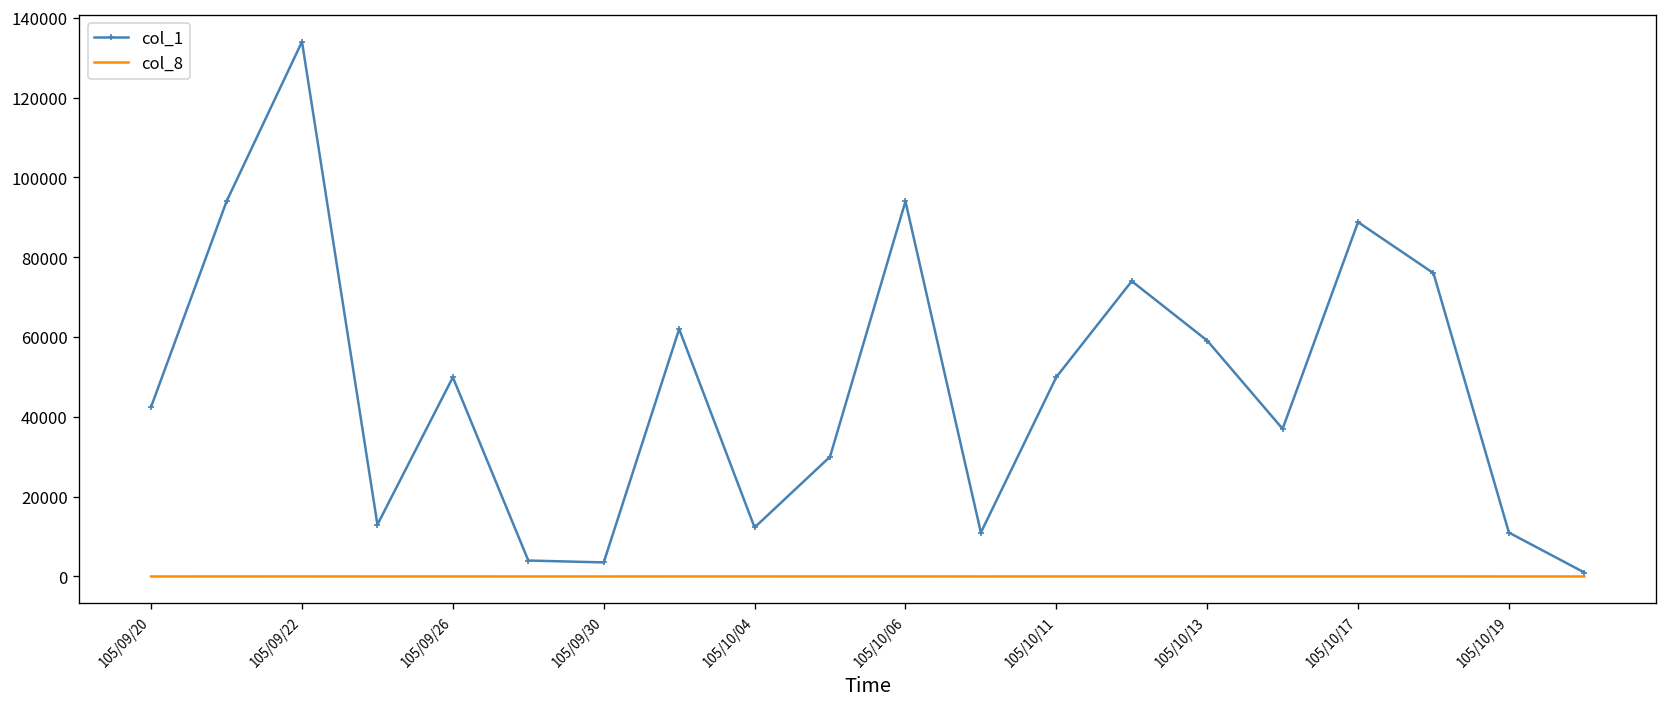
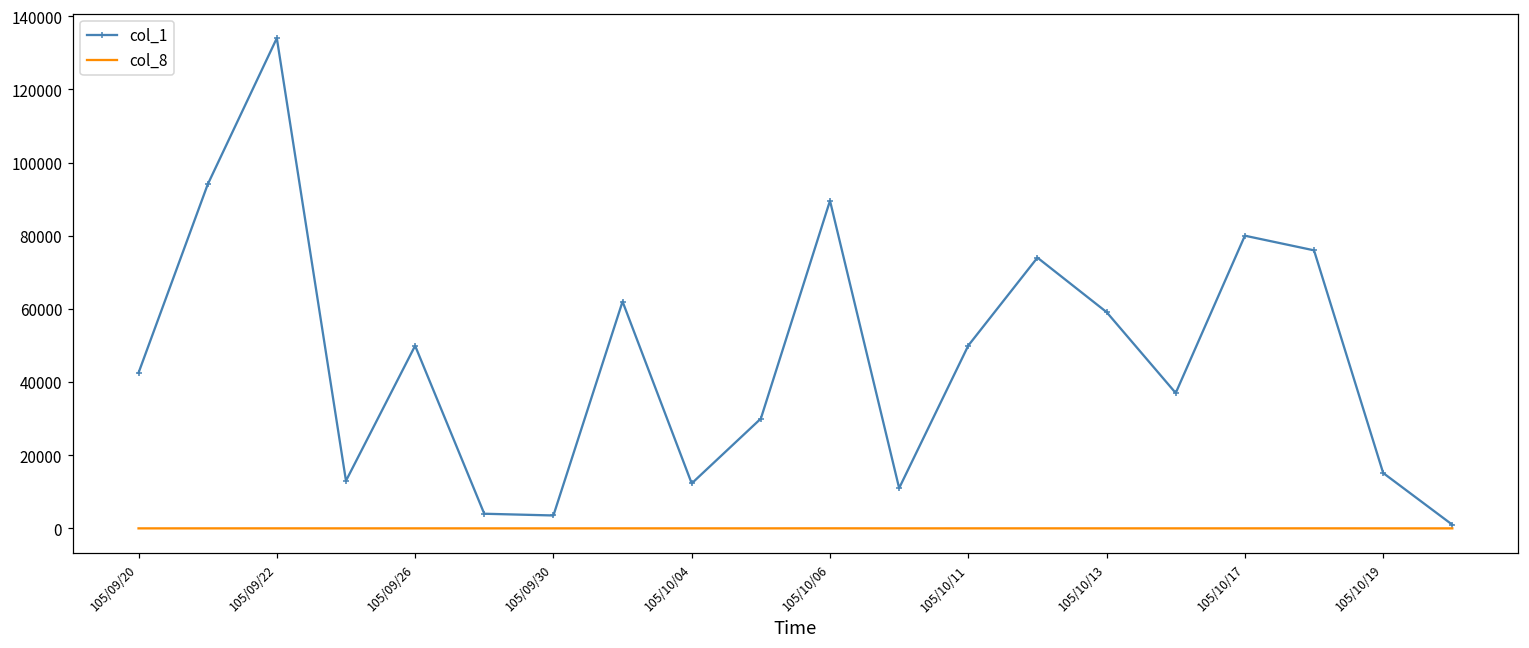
  {
    "col_1": {
      "105/09/20": 43000,
      "105/09/22": 134000,
      "105/09/26": 50000,
      "105/09/30": 4000,
      "105/10/04": 12000,
-     "105/10/06": 94000,
+     "105/10/06": 90000,
      "105/10/11": 50000,
      "105/10/13": 59000,
-     "105/10/17": 89000,
-     "105/10/19": 11000
+     "105/10/17": 80000,
+     "105/10/19": 15000
    },
    "col_8": {
      "105/09/20": 0,
      "105/09/22": 0,
      "105/09/26": 0,
      "105/09/30": 0,
      "105/10/04": 0,
      "105/10/06": 0,
      "105/10/11": 0,
      "105/10/13": 0,
      "105/10/17": 0,
      "105/10/19": 0
    }
  }
